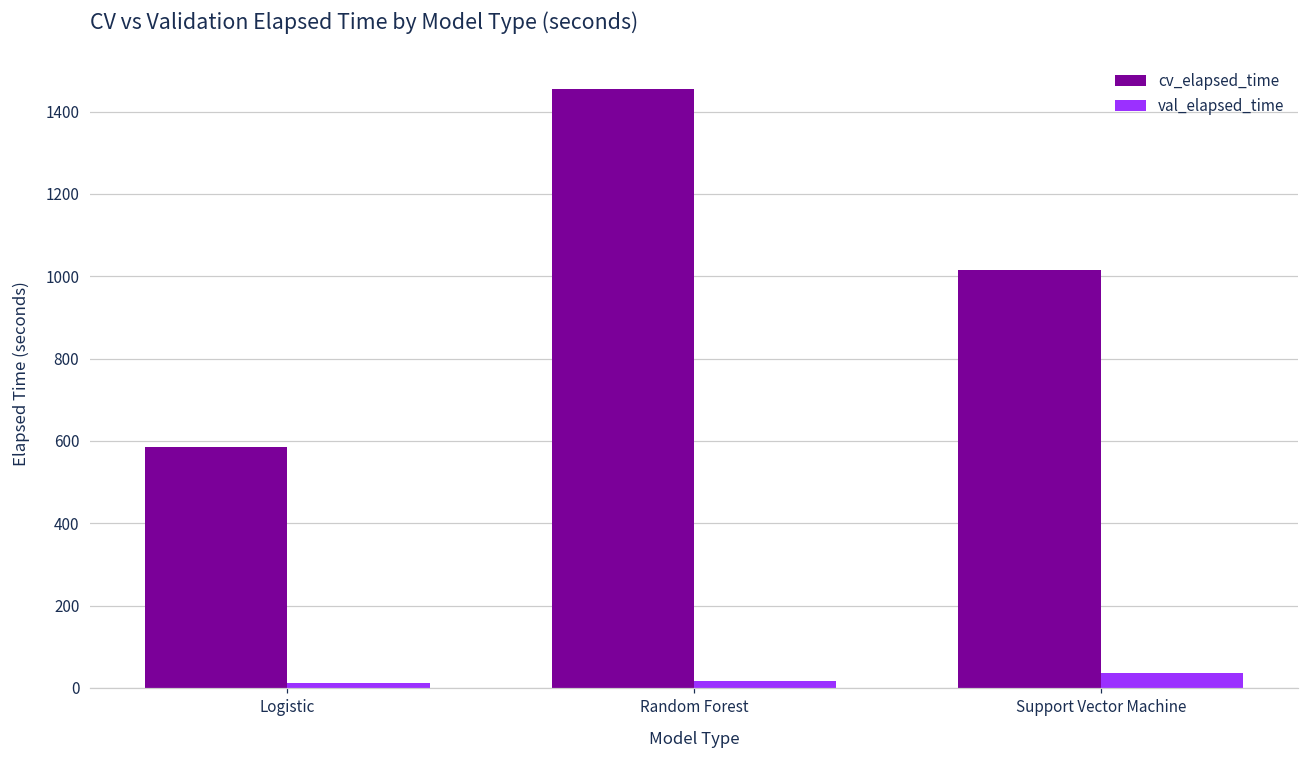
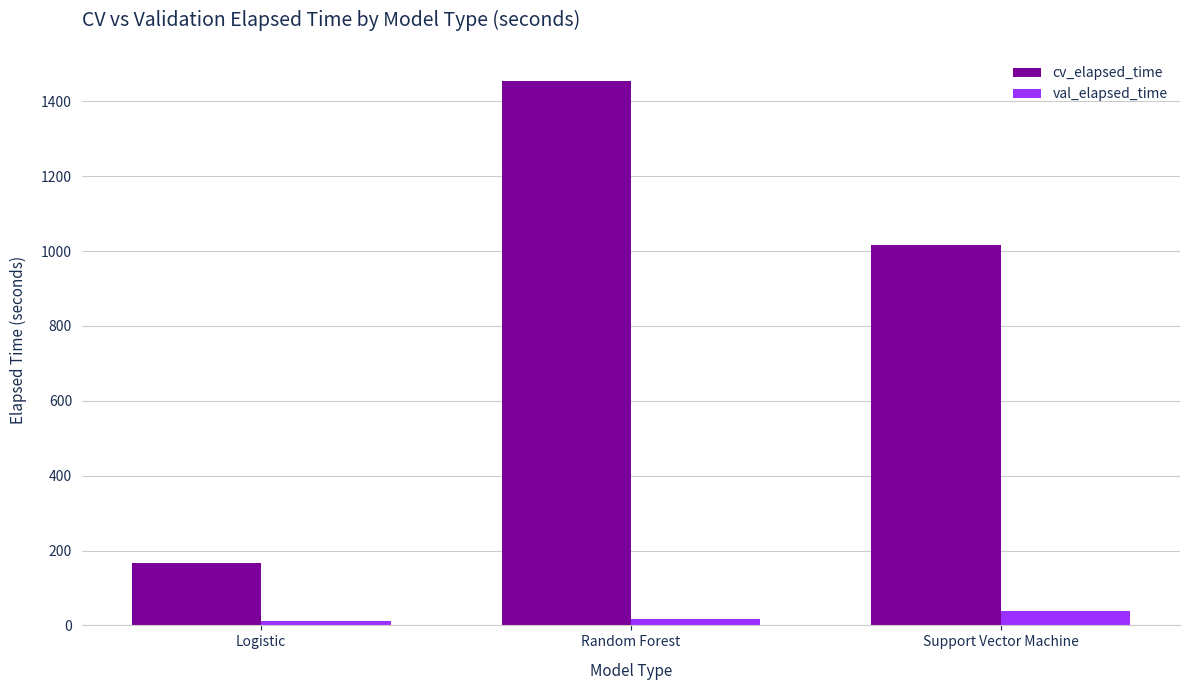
  {
    "cv_elapsed_time": {
-     "Logistic": 590,
+     "Logistic": 170,
      "Random Forest": 1450,
      "Support Vector Machine": 1020
    },
    "val_elapsed_time": {
      "Logistic": 10,
      "Random Forest": 20,
      "Support Vector Machine": 40
    }
  }
